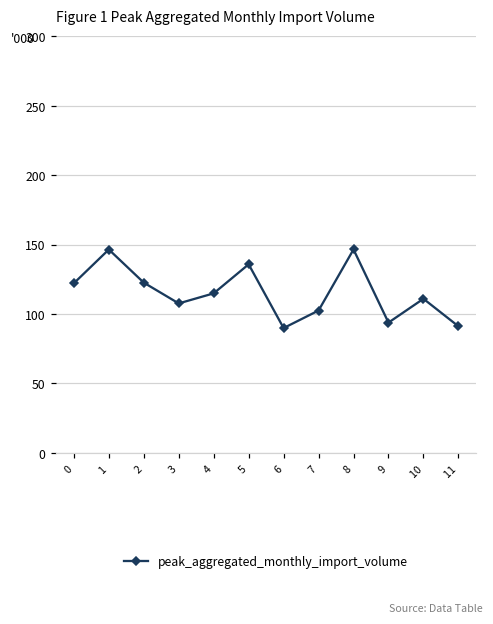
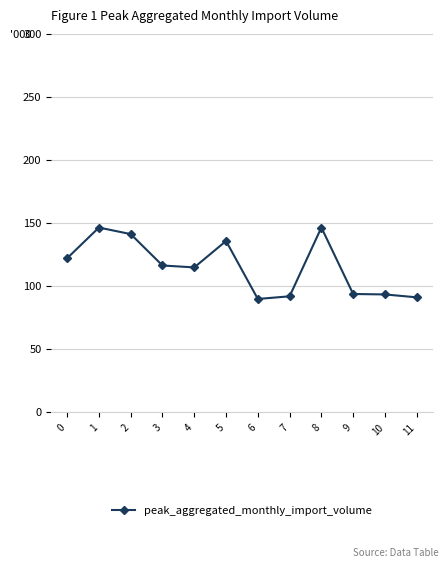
  {
    "0": 122,
    "1": 147,
-   "2": 123,
-   "3": 108,
+   "2": 141,
+   "3": 116,
    "4": 115,
    "5": 136,
    "6": 90,
-   "7": 103,
+   "7": 92,
    "8": 147,
    "9": 94,
-   "10": 111,
+   "10": 93,
    "11": 91
  }
